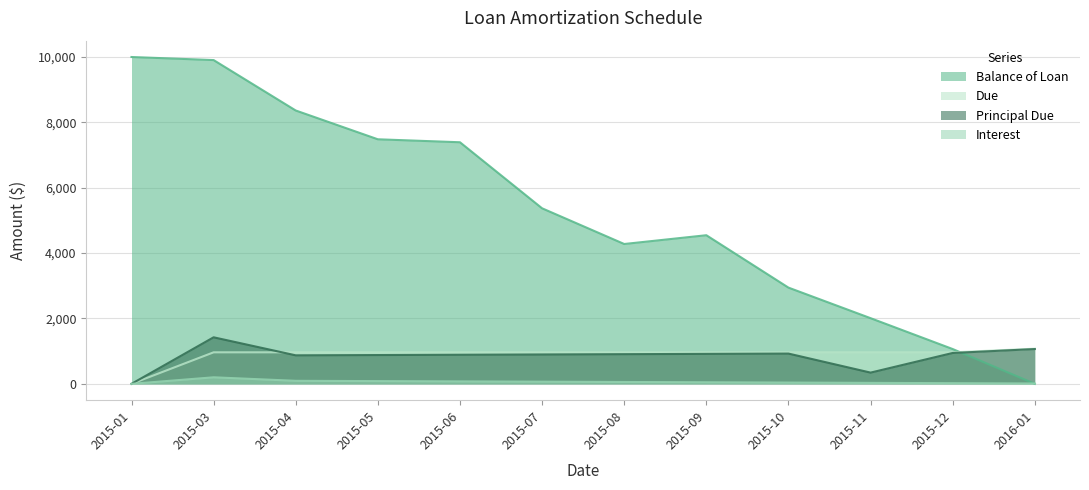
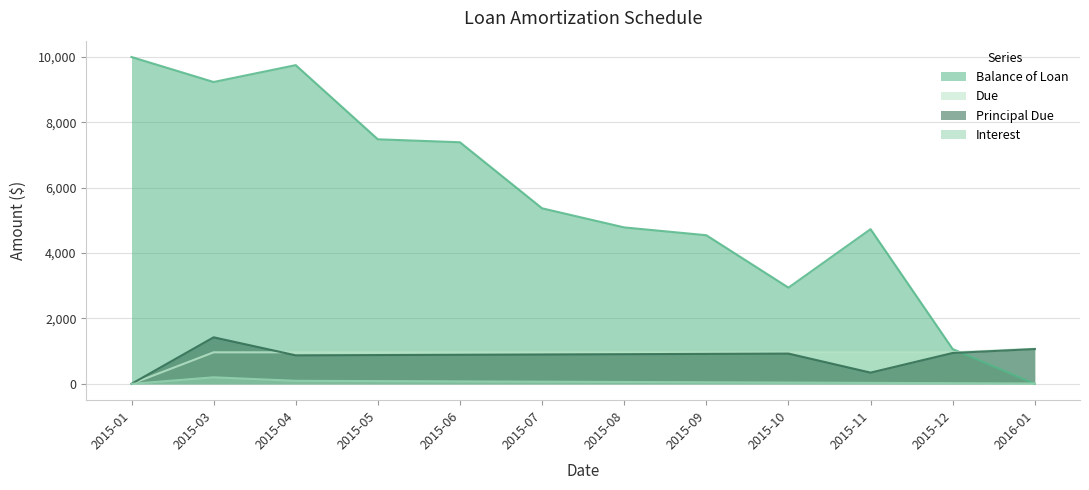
  {
    "Balance of Loan": {
      "2015-01": "10,000",
-     "2015-03": "9,900",
-     "2015-04": "8,400",
+     "2015-03": "9,200",
+     "2015-04": "9,800",
      "2015-05": "7,500",
      "2015-06": "7,400",
      "2015-07": "5,400",
-     "2015-08": "4,300",
+     "2015-08": "4,800",
      "2015-09": "4,500",
      "2015-10": "2,900",
-     "2015-11": "2,000",
+     "2015-11": "4,700",
      "2015-12": "1,100"
    },
    "Principal Due": {
      "2015-03": "1,400",
      "2015-04": "900",
      "2015-05": "900",
      "2015-11": "300"
    }
  }
